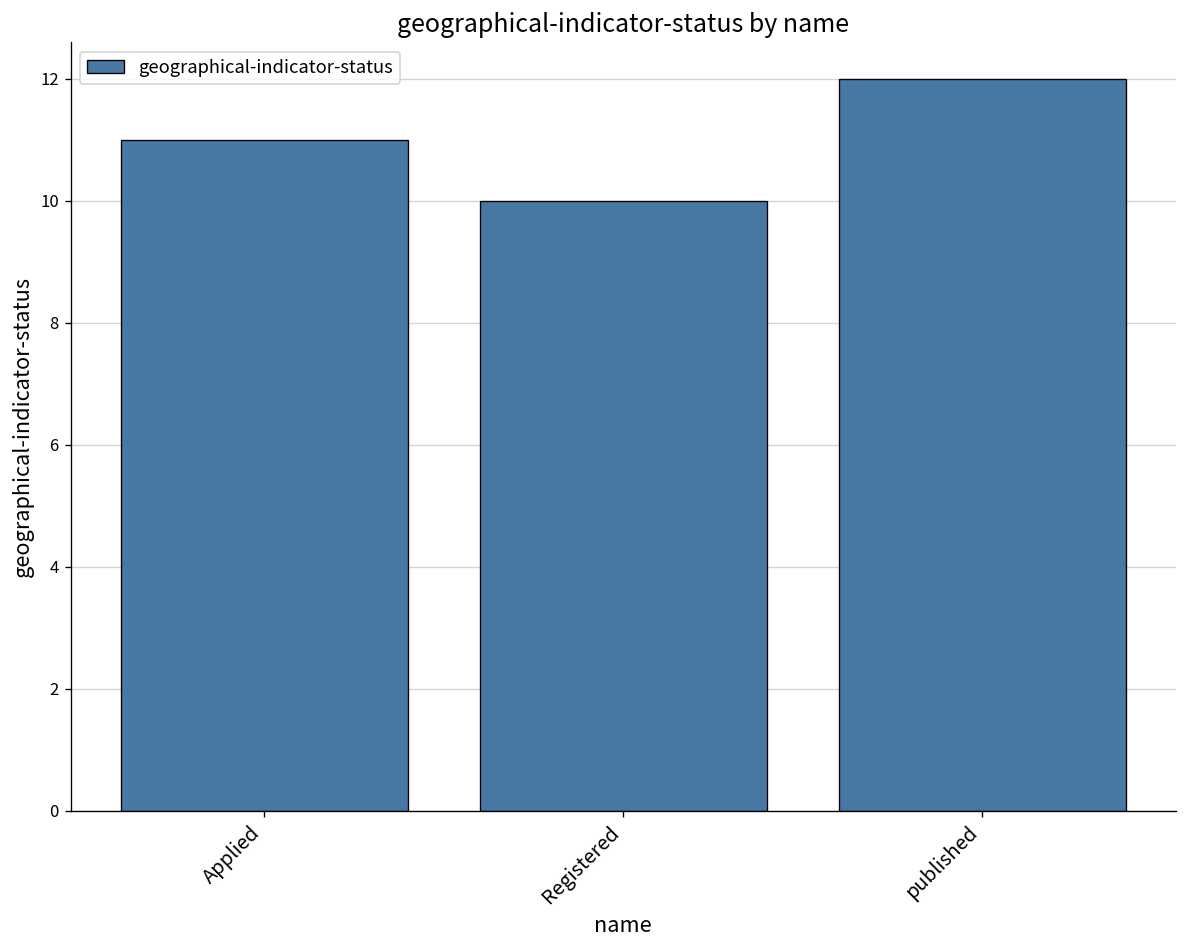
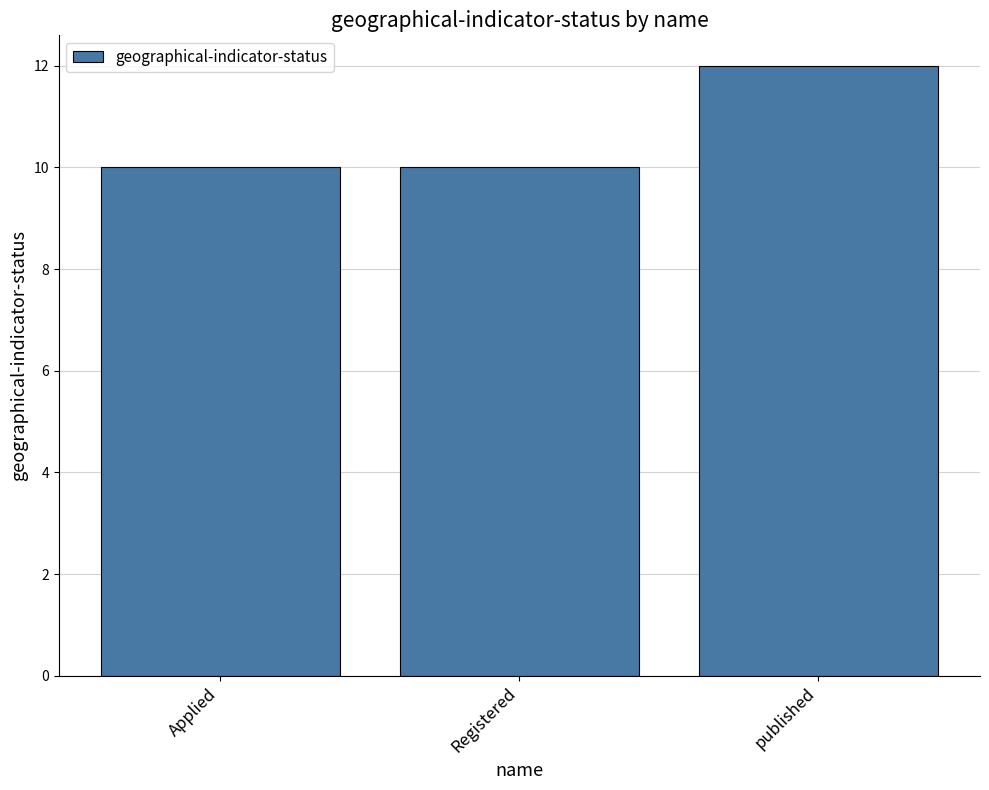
  {
-   "Applied": 11,
+   "Applied": 10,
    "Registered": 10,
    "published": 12
  }
